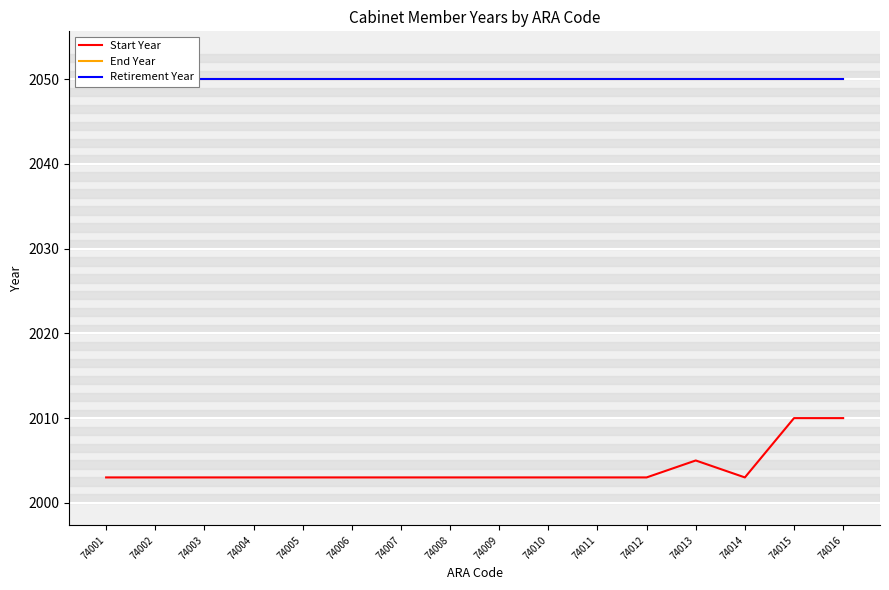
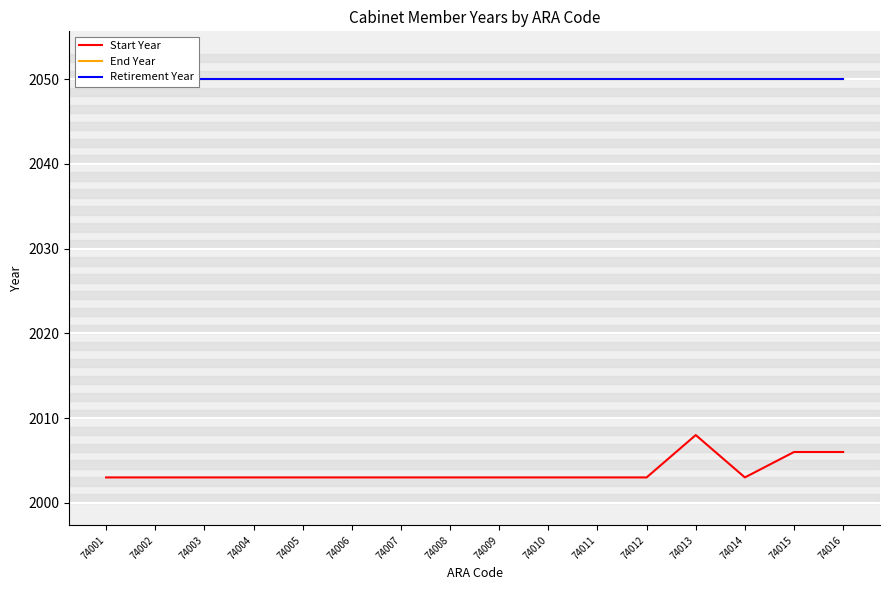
  {
    "Start Year": {
      "74001": 2003,
      "74002": 2003,
      "74003": 2003,
      "74004": 2003,
      "74005": 2003,
      "74006": 2003,
      "74007": 2003,
      "74008": 2003,
      "74009": 2003,
      "74010": 2003,
      "74011": 2003,
      "74012": 2003,
-     "74013": 2005,
+     "74013": 2008,
      "74014": 2003,
-     "74015": 2010,
-     "74016": 2010
+     "74015": 2006,
+     "74016": 2006
    },
    "Retirement Year": {
      "74003": 2050,
      "74004": 2050,
      "74005": 2050,
      "74006": 2050,
      "74007": 2050,
      "74008": 2050,
      "74009": 2050,
      "74010": 2050,
      "74011": 2050,
      "74012": 2050,
      "74013": 2050,
      "74014": 2050,
      "74015": 2050,
      "74016": 2050
    }
  }
